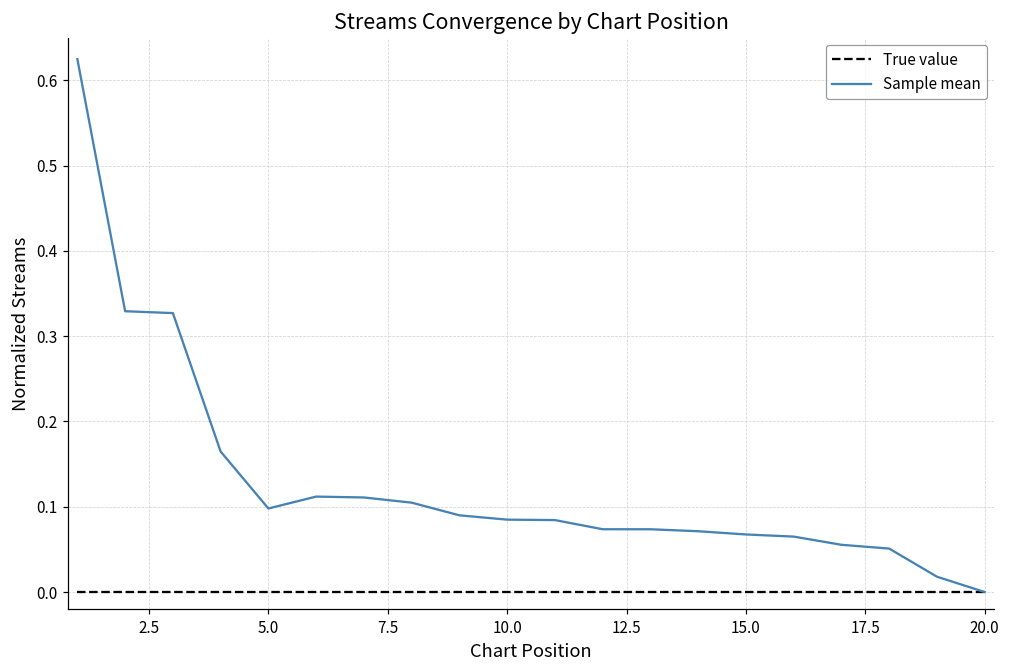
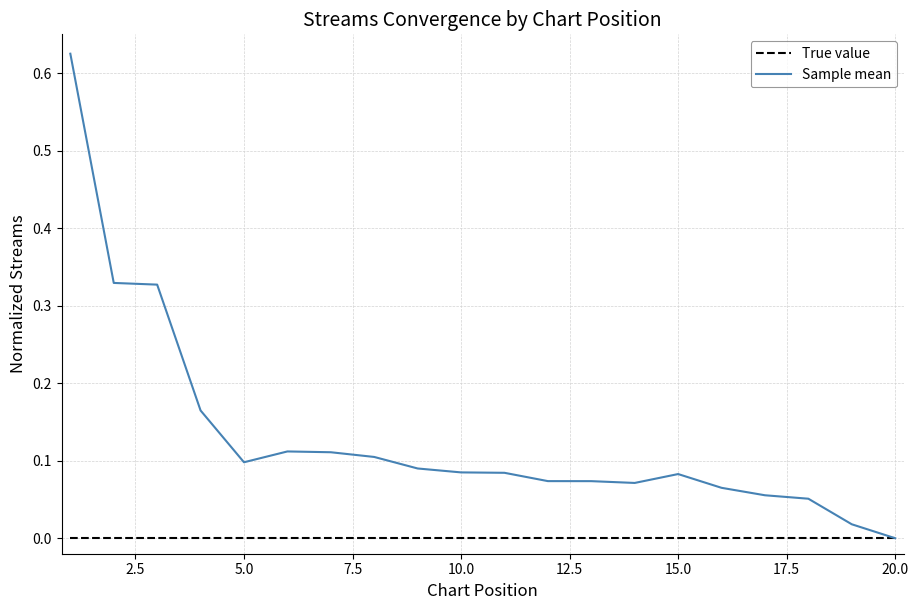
  {
    "True value": {
      "5.0": 0.00,
      "10.0": 0.00,
      "15.0": 0.00
    },
    "Sample mean": {
      "5.0": 0.10,
      "10.0": 0.08,
-     "15.0": 0.07
+     "15.0": 0.08
    }
  }
